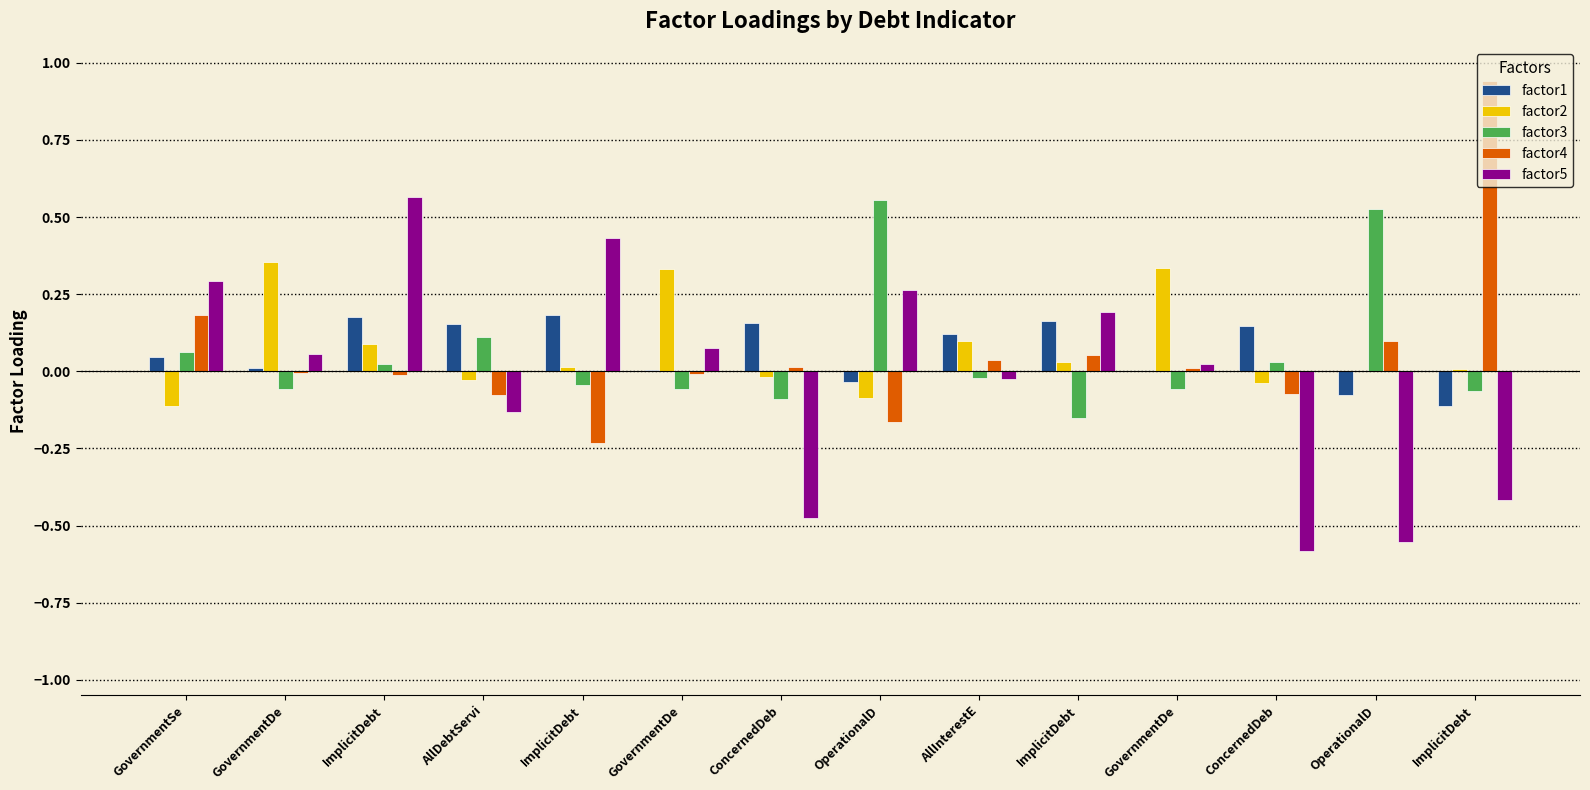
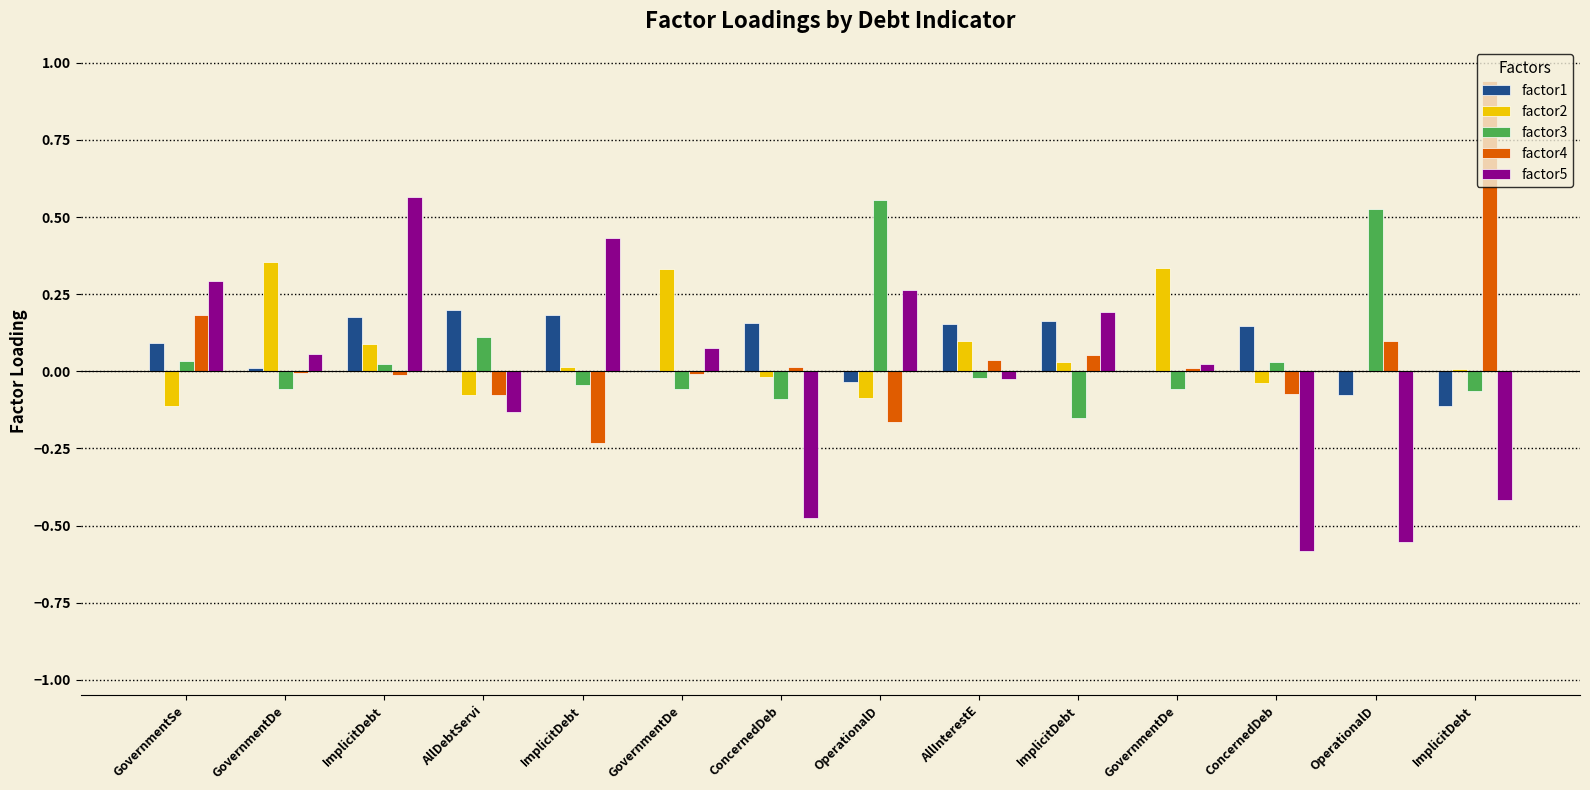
  {
    "factor1": {
-     "GovernmentSe": 0.04,
-     "AllDebtServi": 0.15,
-     "AllInterestE": 0.12
+     "GovernmentSe": 0.09,
+     "AllDebtServi": 0.20,
+     "AllInterestE": 0.15
    },
    "factor2": {
      "GovernmentSe": -0.11,
-     "AllDebtServi": -0.03,
+     "AllDebtServi": -0.08,
      "AllInterestE": 0.10
    },
    "factor3": {
-     "GovernmentSe": 0.06,
+     "GovernmentSe": 0.03,
      "AllDebtServi": 0.11,
      "AllInterestE": -0.02
    },
    "factor4": {
      "GovernmentSe": 0.18,
      "AllDebtServi": -0.08,
      "AllInterestE": 0.04
    },
    "factor5": {
      "GovernmentSe": 0.29,
      "AllDebtServi": -0.13,
      "AllInterestE": -0.02
    }
  }
